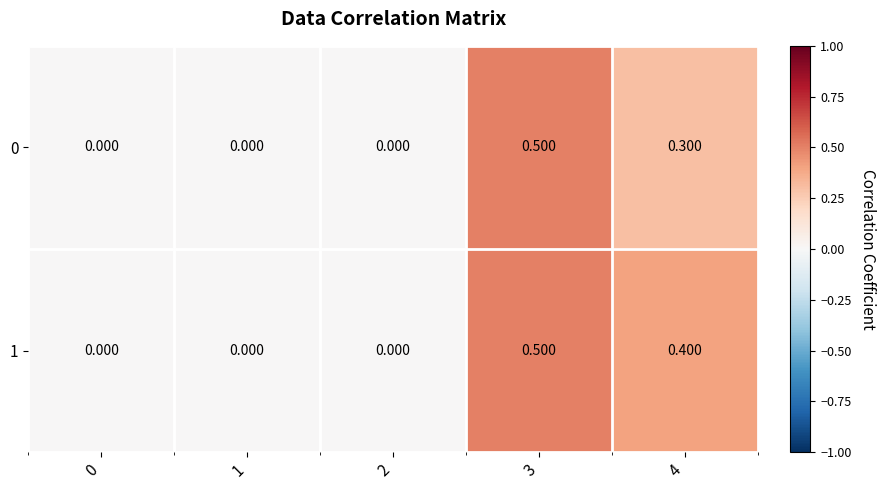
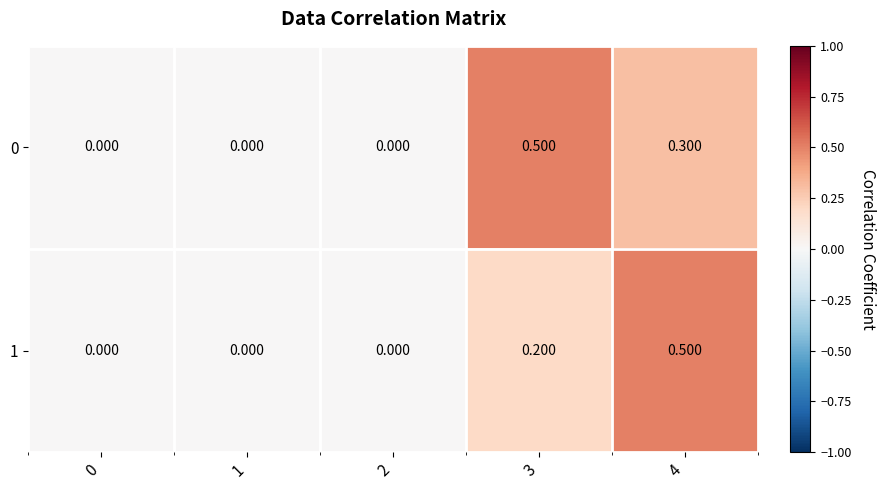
  {
    "0": {
      "0": 0.000,
      "1": 0.000,
      "2": 0.000,
      "3": 0.500,
      "4": 0.300
    },
    "1": {
      "0": 0.000,
      "1": 0.000,
      "2": 0.000,
-     "3": 0.500,
-     "4": 0.400
+     "3": 0.200,
+     "4": 0.500
    }
  }
